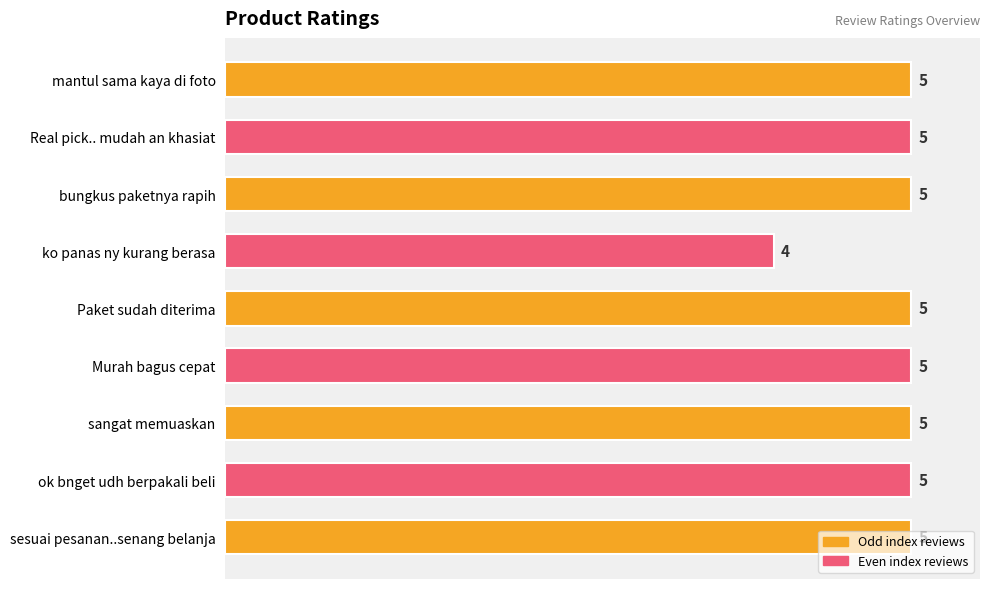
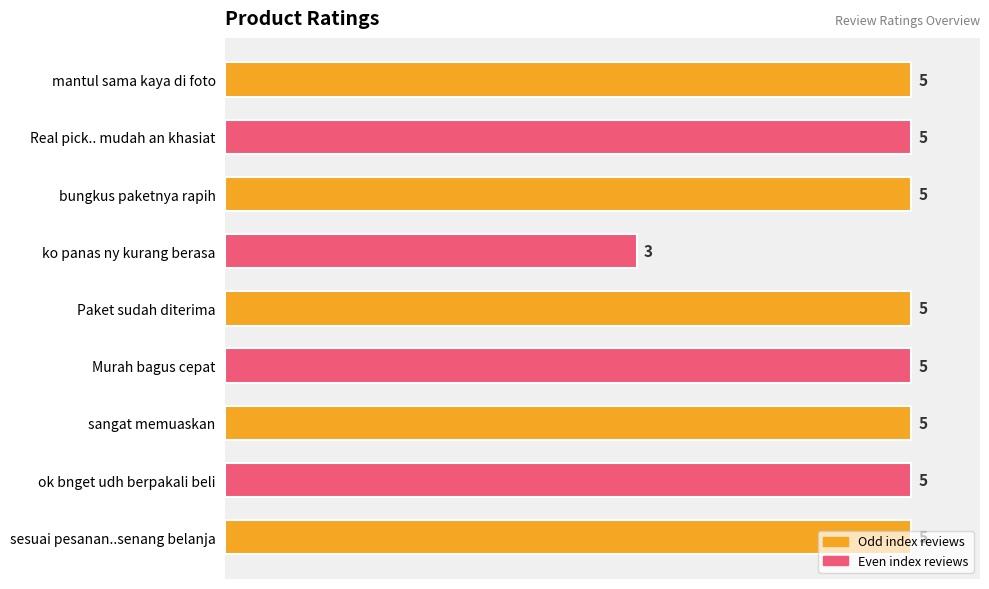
  {
    "mantul sama kaya di foto": 5,
    "Real pick.. mudah an khasiat": 5,
    "bungkus paketnya rapih": 5,
-   "ko panas ny kurang berasa": 4,
+   "ko panas ny kurang berasa": 3,
    "Paket sudah diterima": 5,
    "Murah bagus cepat": 5,
    "sangat memuaskan": 5,
    "ok bnget udh berpakali beli": 5
  }
